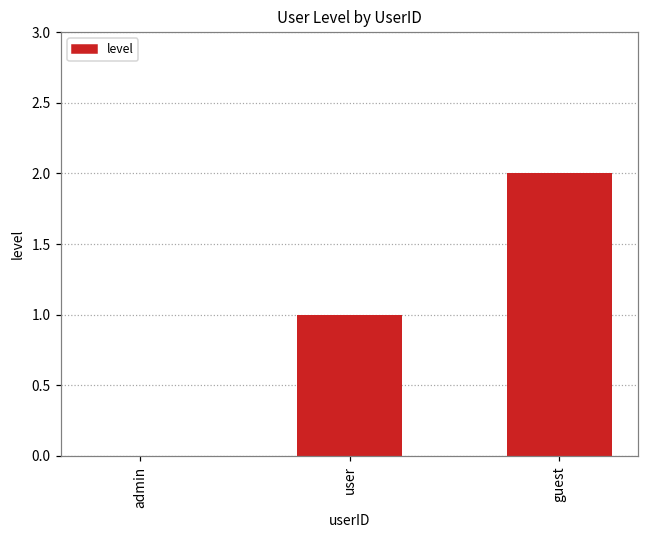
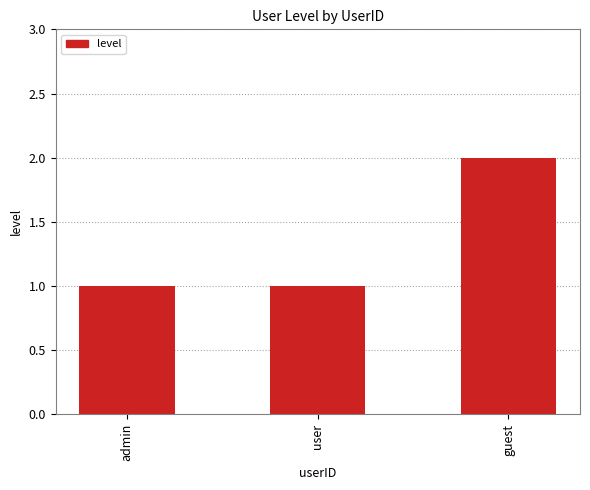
  {
-   "admin": 0,
+   "admin": 1,
    "user": 1,
    "guest": 2
  }
